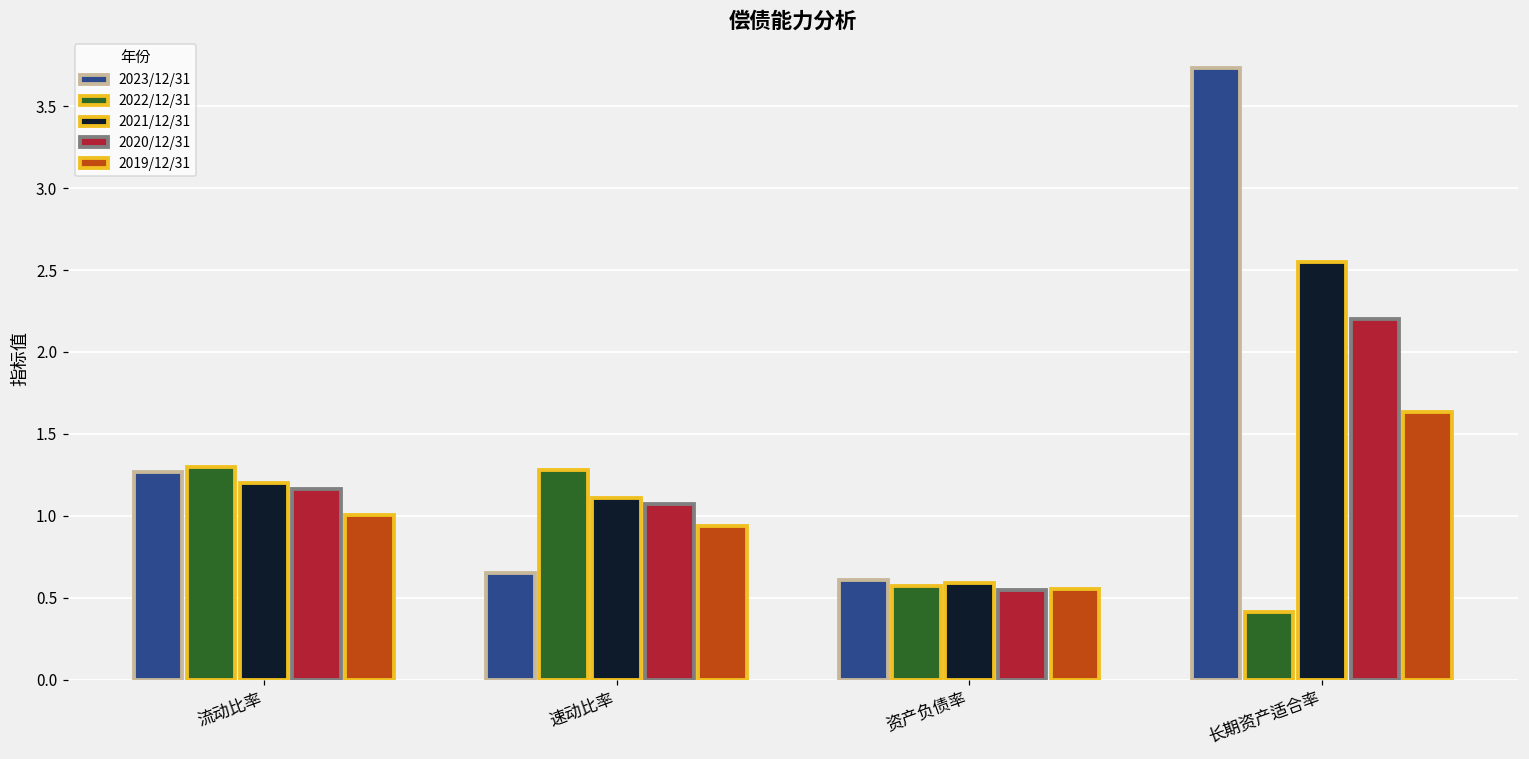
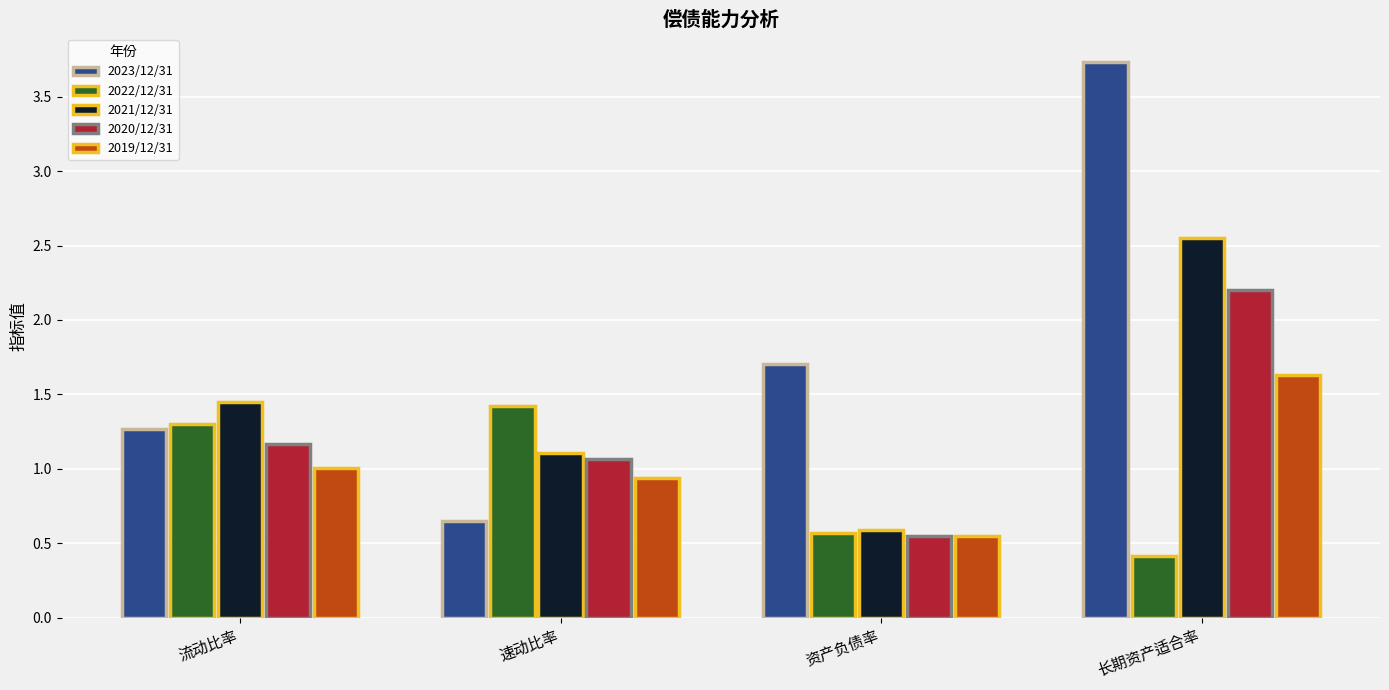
  {
    "2023/12/31": {
      "流动比率": 1.27,
      "速动比率": 0.65,
-     "资产负债率": 0.61,
+     "资产负债率": 1.70,
      "长期资产适合率": 3.74
    },
    "2022/12/31": {
      "流动比率": 1.30,
-     "速动比率": 1.28,
+     "速动比率": 1.42,
      "资产负债率": 0.57,
      "长期资产适合率": 0.41
    },
    "2021/12/31": {
-     "流动比率": 1.20,
+     "流动比率": 1.45,
      "速动比率": 1.11,
      "资产负债率": 0.59,
      "长期资产适合率": 2.55
    }
  }
